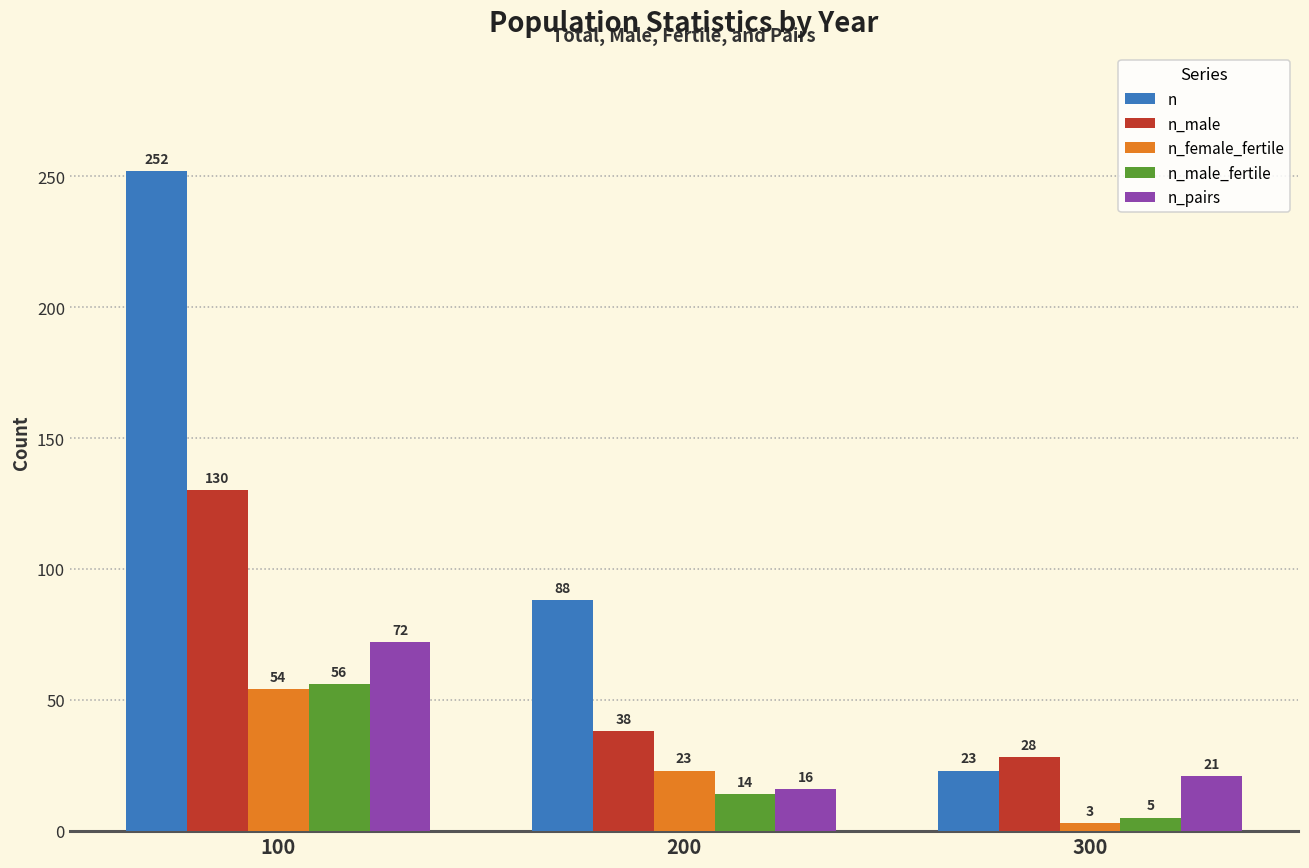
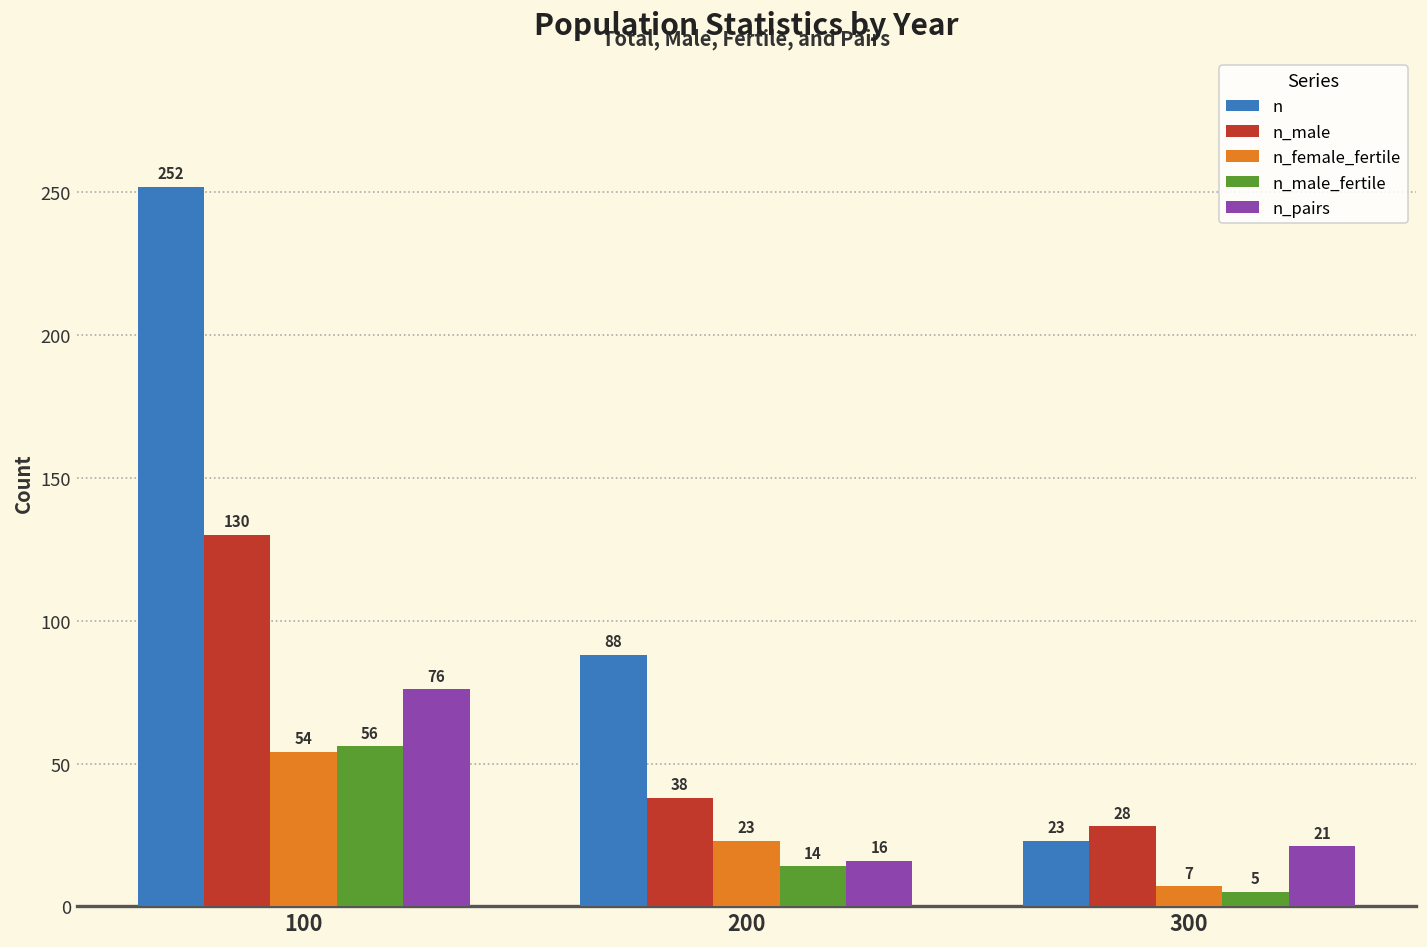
  {
    "n": {
      "100": 252,
      "200": 88,
      "300": 23
    },
    "n_male": {
      "100": 130,
      "200": 38,
      "300": 28
    },
    "n_female_fertile": {
      "100": 54,
      "200": 23,
-     "300": 3
+     "300": 7
    },
    "n_male_fertile": {
      "100": 56,
      "200": 14,
      "300": 5
    },
    "n_pairs": {
-     "100": 72,
+     "100": 76,
      "200": 16,
      "300": 21
    }
  }
